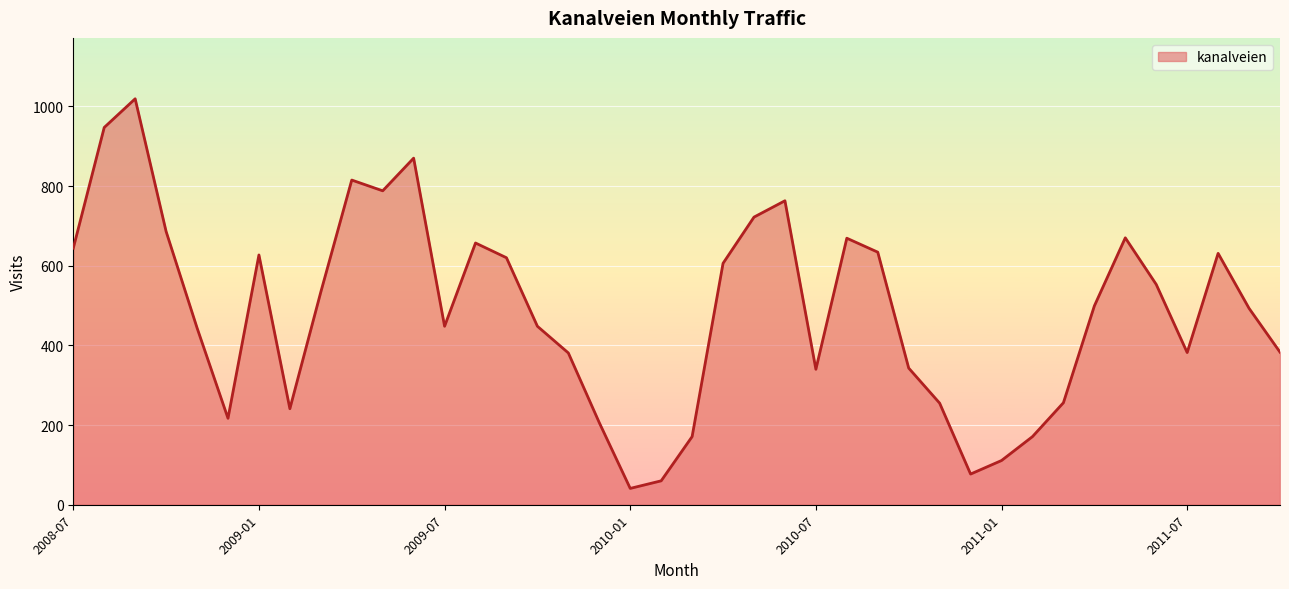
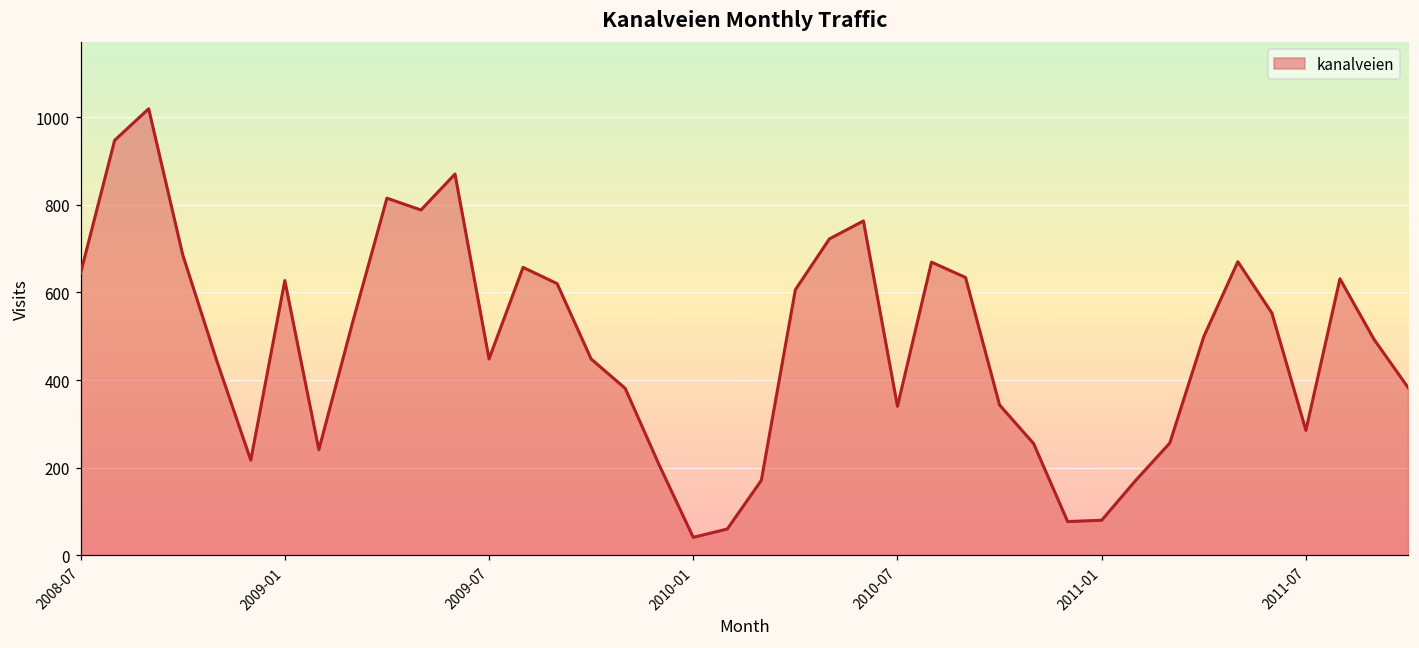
  {
    "2008-07": 640,
    "2009-01": 630,
    "2009-07": 450,
    "2010-01": 40,
    "2010-07": 340,
-   "2011-01": 110,
-   "2011-07": 380
+   "2011-01": 80,
+   "2011-07": 290
  }
